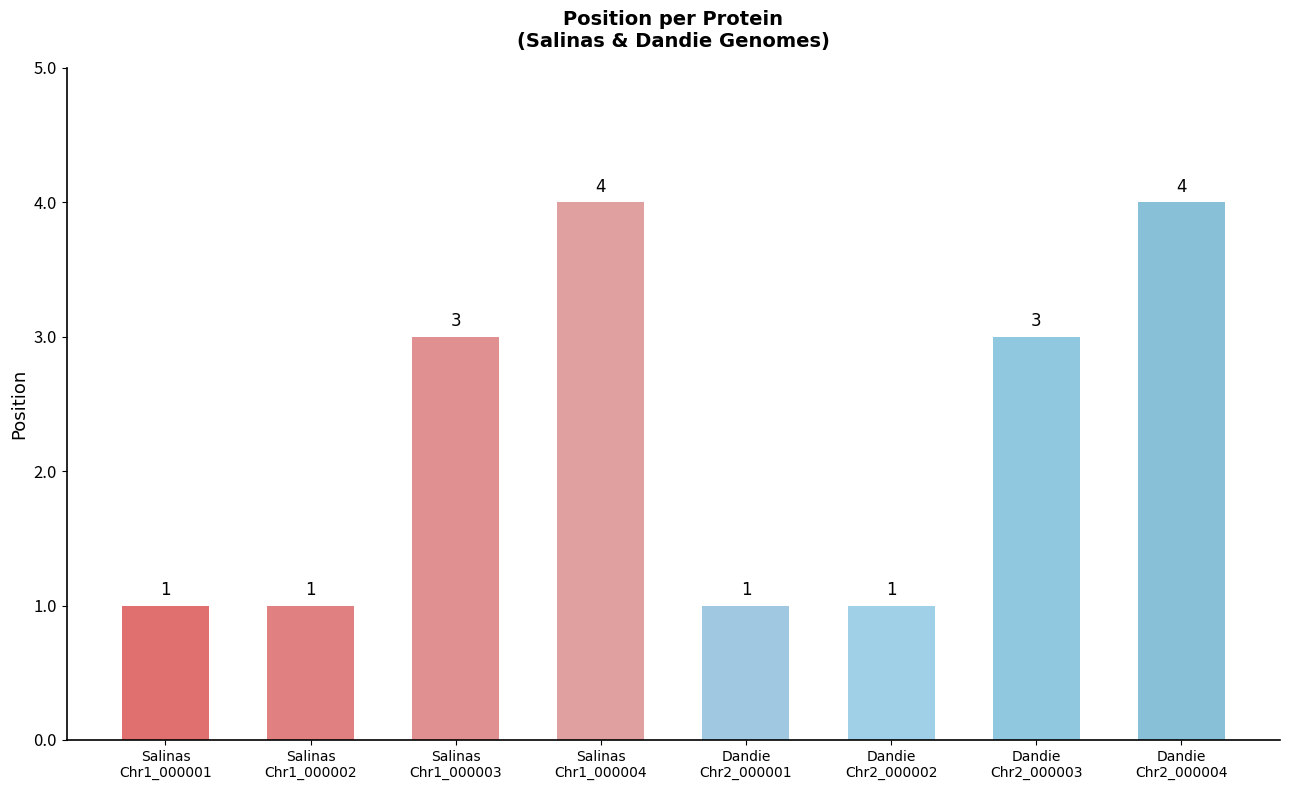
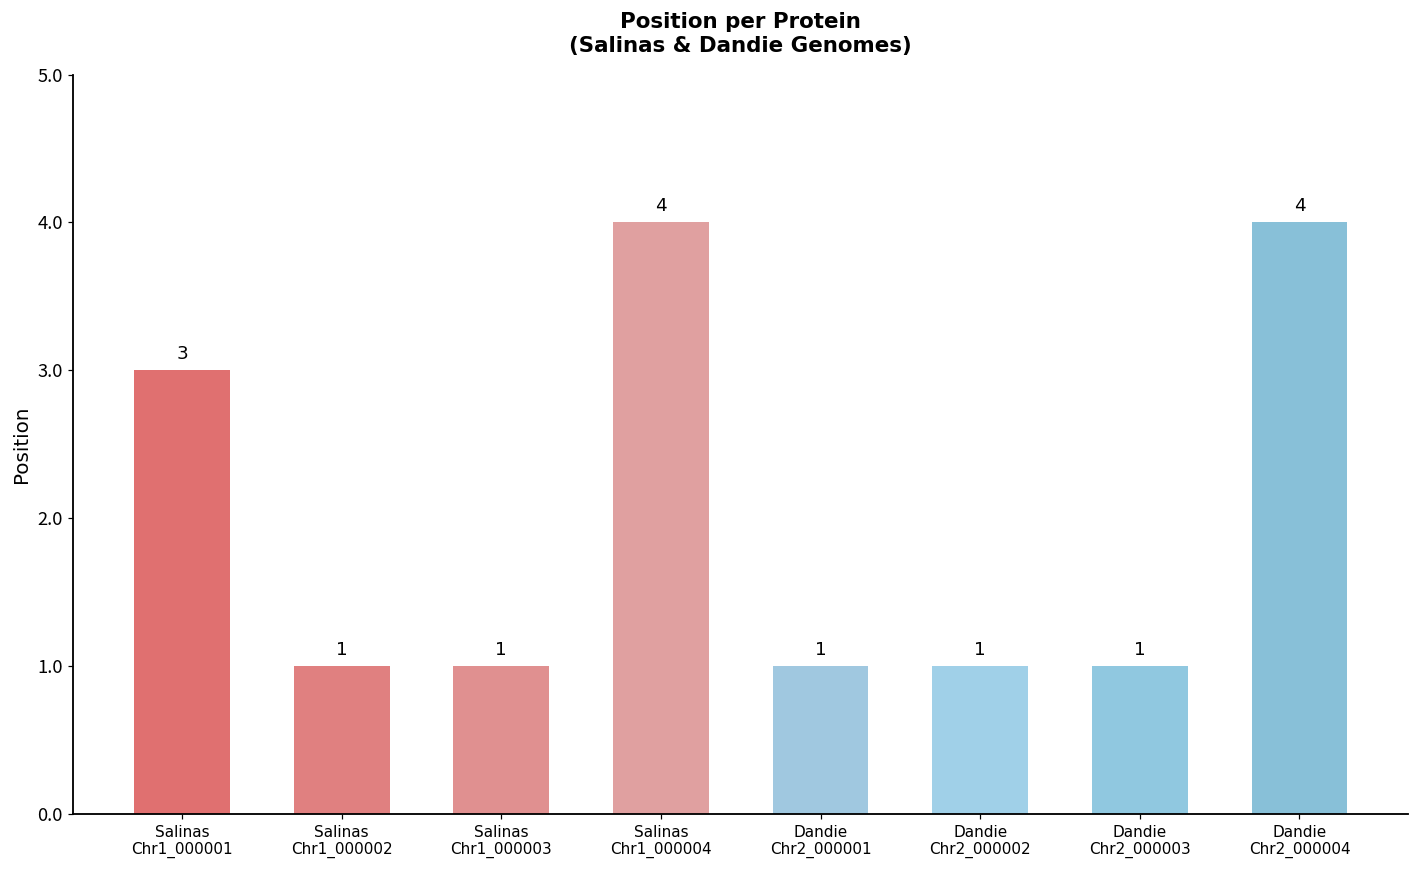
  {
-   "Salinas Chr1_000001": 1,
+   "Salinas Chr1_000001": 3,
    "Salinas Chr1_000002": 1,
-   "Salinas Chr1_000003": 3,
+   "Salinas Chr1_000003": 1,
    "Salinas Chr1_000004": 4,
    "Dandie Chr2_000001": 1,
    "Dandie Chr2_000002": 1,
-   "Dandie Chr2_000003": 3,
+   "Dandie Chr2_000003": 1,
    "Dandie Chr2_000004": 4
  }
